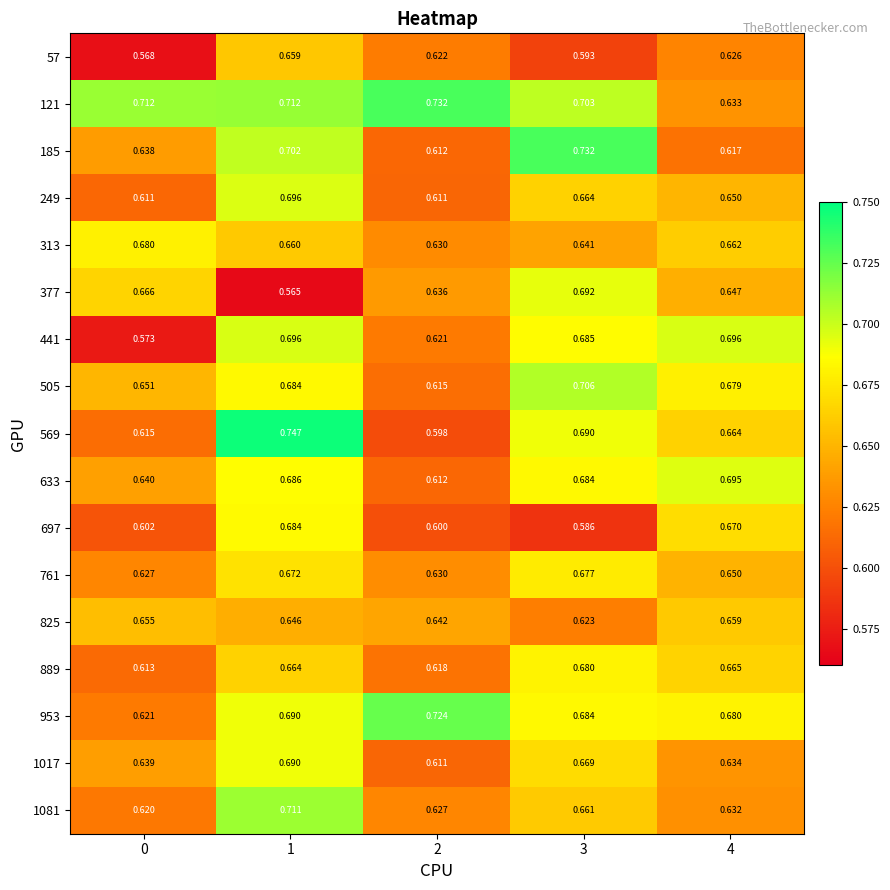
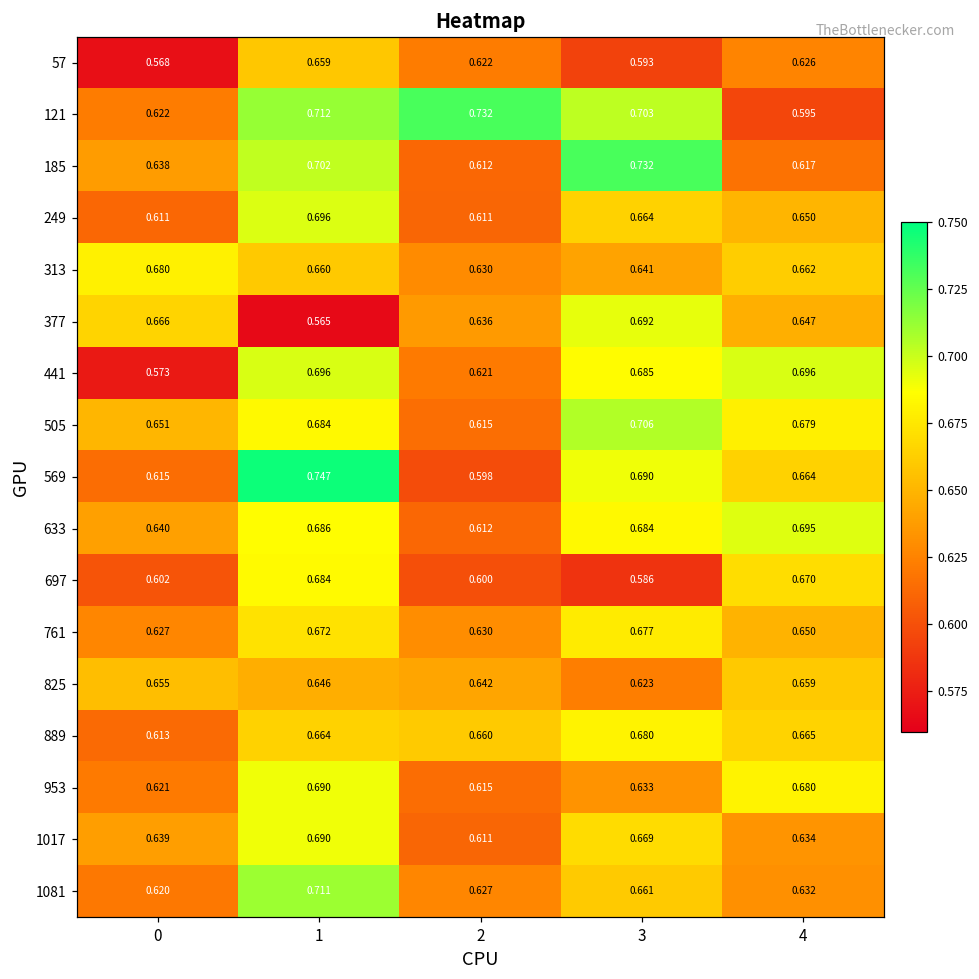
  {
    "57": {
      "0": 0.568,
      "1": 0.659,
      "2": 0.622,
      "3": 0.593,
      "4": 0.626
    },
    "121": {
-     "0": 0.712,
+     "0": 0.622,
      "1": 0.712,
      "2": 0.732,
      "3": 0.703,
-     "4": 0.633
+     "4": 0.595
    },
    "185": {
      "0": 0.638,
      "1": 0.702,
      "2": 0.612,
      "3": 0.732,
      "4": 0.617
    },
    "249": {
      "0": 0.611,
      "1": 0.696,
      "2": 0.611,
      "3": 0.664,
      "4": 0.650
    },
    "313": {
      "0": 0.680,
      "1": 0.660,
      "2": 0.630,
      "3": 0.641,
      "4": 0.662
    },
    "377": {
      "0": 0.666,
      "1": 0.565,
      "2": 0.636,
      "3": 0.692,
      "4": 0.647
    },
    "441": {
      "0": 0.573,
      "1": 0.696,
      "2": 0.621,
      "3": 0.685,
      "4": 0.696
    },
    "505": {
      "0": 0.651,
      "1": 0.684,
      "2": 0.615,
      "3": 0.706,
      "4": 0.679
    },
    "569": {
      "0": 0.615,
      "1": 0.747,
      "2": 0.598,
      "3": 0.690,
      "4": 0.664
    },
    "633": {
      "0": 0.640,
      "1": 0.686,
      "2": 0.612,
      "3": 0.684,
      "4": 0.695
    },
    "697": {
      "0": 0.602,
      "1": 0.684,
      "2": 0.600,
      "3": 0.586,
      "4": 0.670
    },
    "761": {
      "0": 0.627,
      "1": 0.672,
      "2": 0.630,
      "3": 0.677,
      "4": 0.650
    },
    "825": {
      "0": 0.655,
      "1": 0.646,
      "2": 0.642,
      "3": 0.623,
      "4": 0.659
    },
    "889": {
      "0": 0.613,
      "1": 0.664,
-     "2": 0.618,
+     "2": 0.660,
      "3": 0.680,
      "4": 0.665
    },
    "953": {
      "0": 0.621,
      "1": 0.690,
-     "2": 0.724,
-     "3": 0.684,
+     "2": 0.615,
+     "3": 0.633,
      "4": 0.680
    },
    "1017": {
      "0": 0.639,
      "1": 0.690,
      "2": 0.611,
      "3": 0.669,
      "4": 0.634
    },
    "1081": {
      "0": 0.620,
      "1": 0.711,
      "2": 0.627,
      "3": 0.661,
      "4": 0.632
    }
  }
